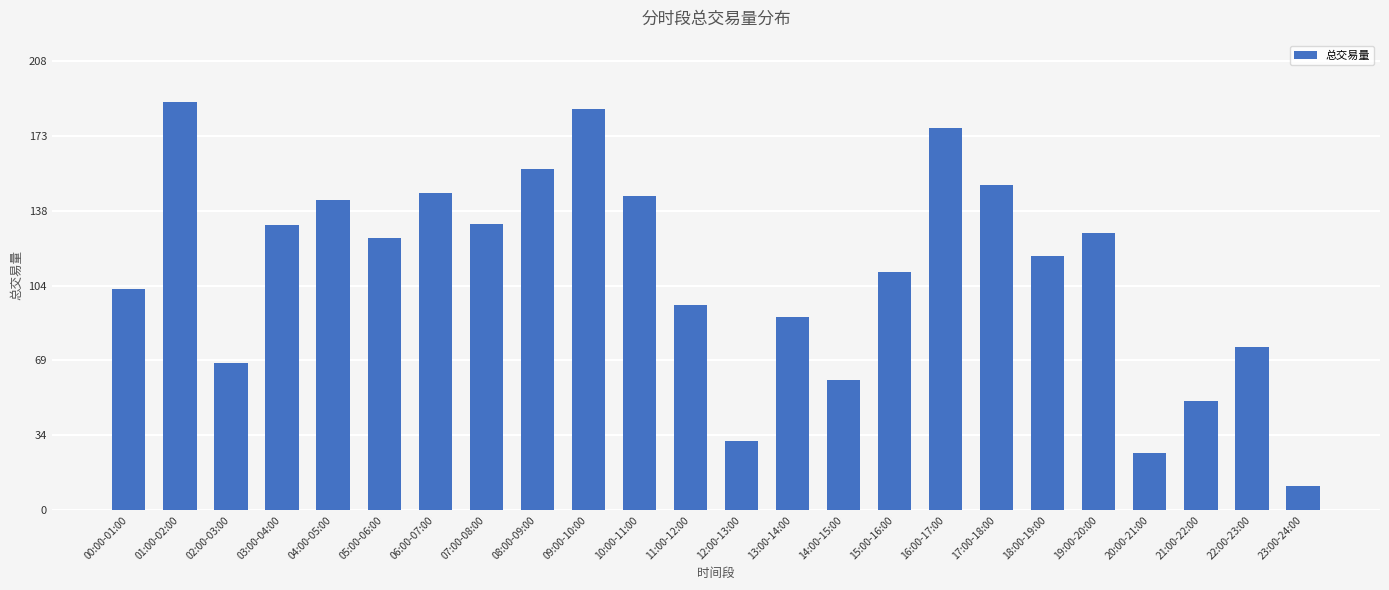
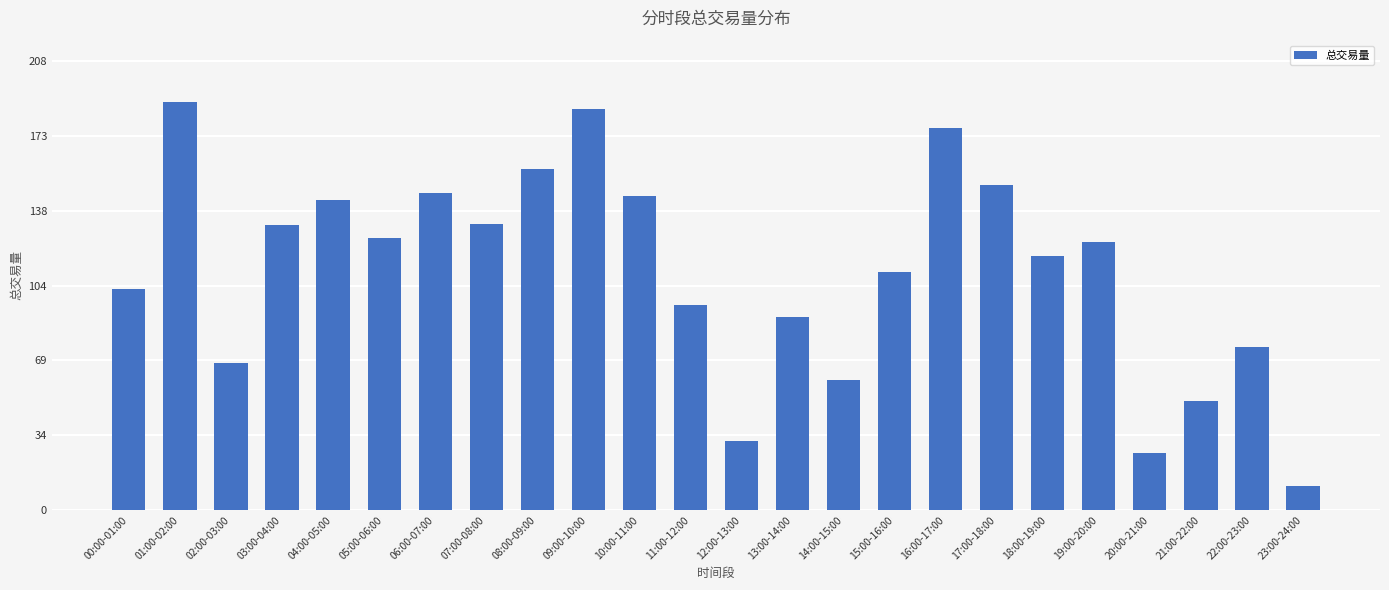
  {
    "00:00-01:00": 103,
    "01:00-02:00": 189,
    "02:00-03:00": 68,
    "03:00-04:00": 132,
    "04:00-05:00": 144,
    "05:00-06:00": 126,
    "06:00-07:00": 147,
    "07:00-08:00": 133,
    "08:00-09:00": 158,
    "09:00-10:00": 186,
    "10:00-11:00": 146,
    "11:00-12:00": 95,
    "12:00-13:00": 32,
    "13:00-14:00": 89,
    "14:00-15:00": 60,
    "15:00-16:00": 110,
    "16:00-17:00": 177,
    "17:00-18:00": 150,
    "18:00-19:00": 118,
-   "19:00-20:00": 129,
+   "19:00-20:00": 124,
    "20:00-21:00": 26,
    "21:00-22:00": 50,
    "22:00-23:00": 75,
    "23:00-24:00": 11
  }
